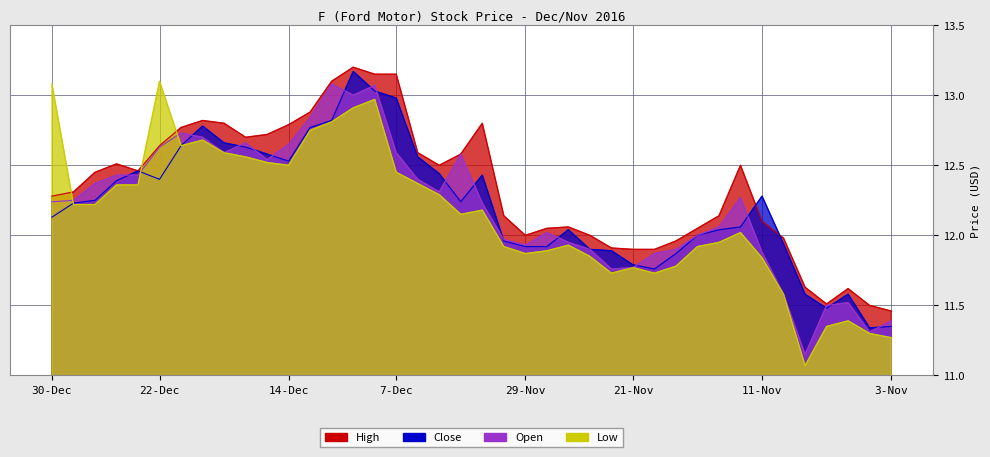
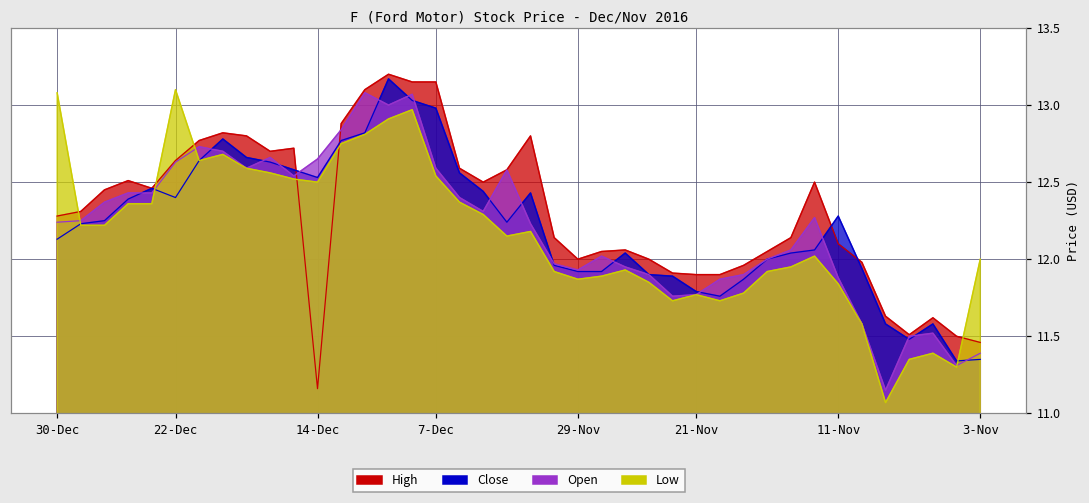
  {
    "High": {
      "30-Dec": 12.28,
-     "14-Dec": 12.79,
+     "14-Dec": 11.16,
      "7-Dec": 13.15,
      "29-Nov": 12.00,
      "21-Nov": 11.90,
      "11-Nov": 12.10,
      "3-Nov": 11.46
    },
    "Close": {
      "30-Dec": 12.13,
      "22-Dec": 12.40,
      "14-Dec": 12.53,
      "7-Dec": 12.98,
      "21-Nov": 11.79,
      "11-Nov": 12.28,
      "3-Nov": 11.35
    },
    "Open": {
      "30-Dec": 12.24,
      "14-Dec": 12.65,
      "7-Dec": 12.59,
      "11-Nov": 11.88,
      "3-Nov": 11.39
    },
    "Low": {
      "30-Dec": 13.08,
      "22-Dec": 13.10,
      "14-Dec": 12.50,
-     "7-Dec": 12.45,
+     "7-Dec": 12.54,
      "29-Nov": 11.87,
      "11-Nov": 11.84,
-     "3-Nov": 11.27
+     "3-Nov": 12.00
    }
  }
